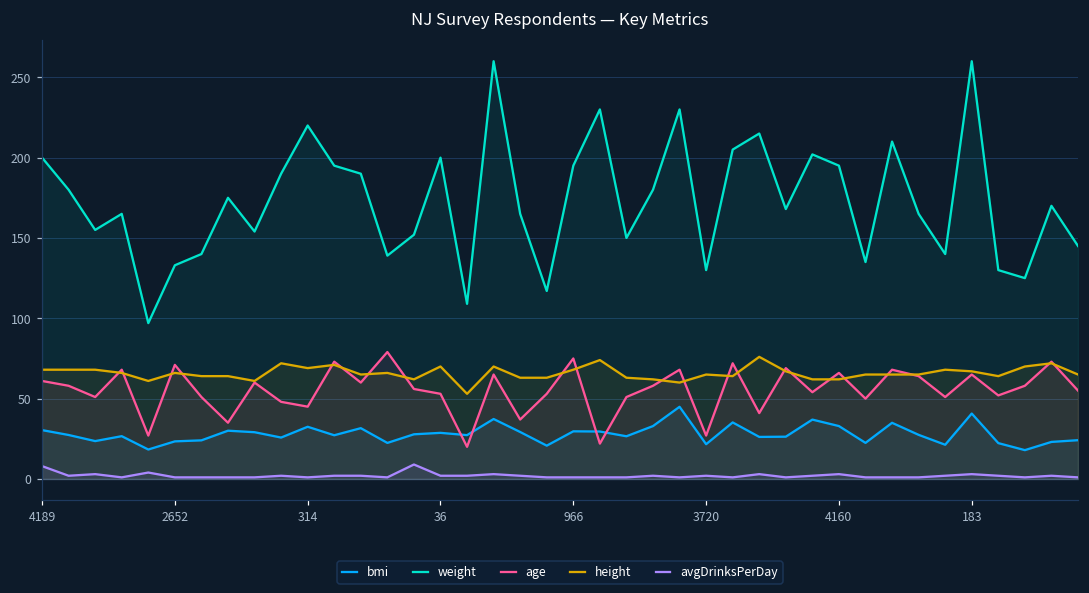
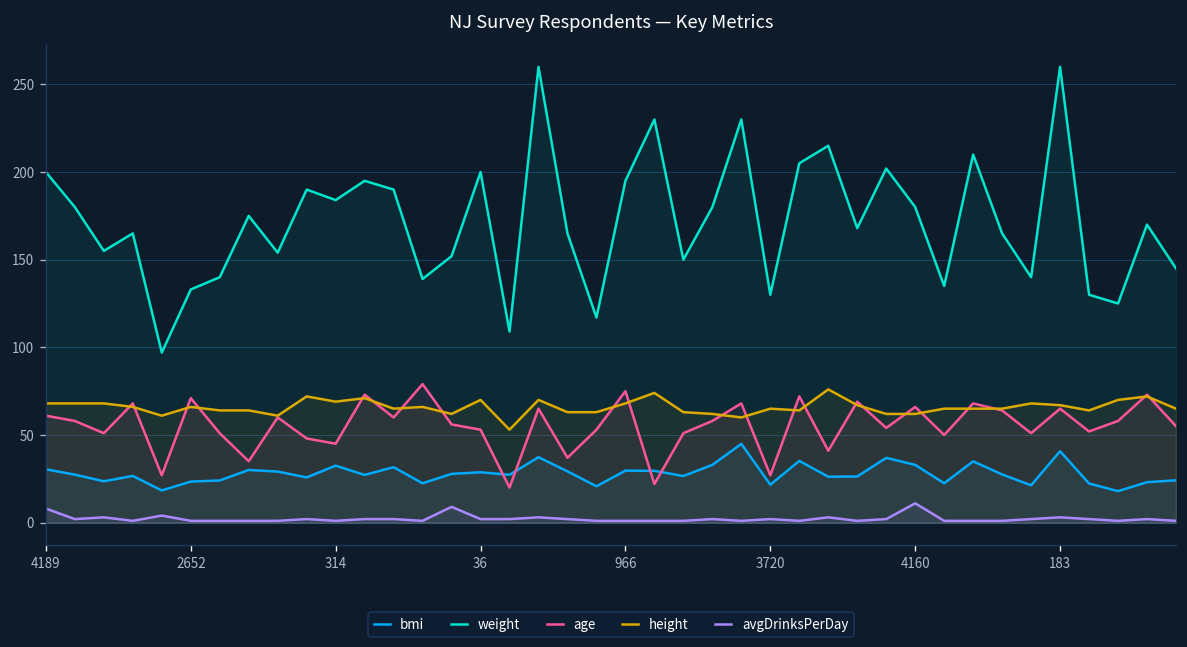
  {
    "bmi": {
      "4189": 30,
      "2652": 23,
      "314": 32,
      "966": 30,
      "3720": 22,
      "4160": 33,
      "183": 41
    },
    "weight": {
      "4189": 200,
      "2652": 133,
-     "314": 220,
+     "314": 184,
      "966": 195,
      "3720": 130,
-     "4160": 195,
+     "4160": 180,
      "183": 260
    },
    "age": {
      "4189": 61,
      "2652": 71,
      "314": 45,
      "966": 75,
      "3720": 27,
      "4160": 66,
      "183": 65
    },
    "height": {
      "4189": 68,
      "2652": 66,
      "314": 69,
      "966": 68,
      "3720": 65,
      "4160": 62,
      "183": 67
    },
    "avgDrinksPerDay": {
      "4189": 8,
      "2652": 1,
      "314": 1,
      "966": 1,
      "3720": 2,
-     "4160": 3,
+     "4160": 11,
      "183": 3
    }
  }
